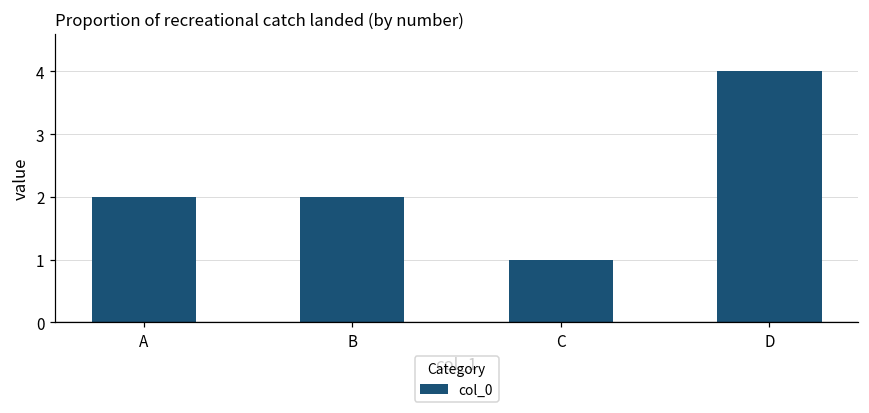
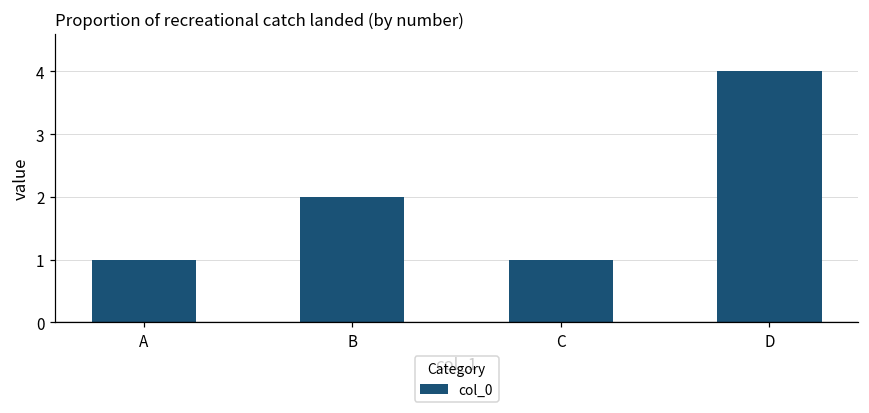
  {
-   "A": 2,
+   "A": 1,
    "B": 2,
    "C": 1,
    "D": 4
  }
